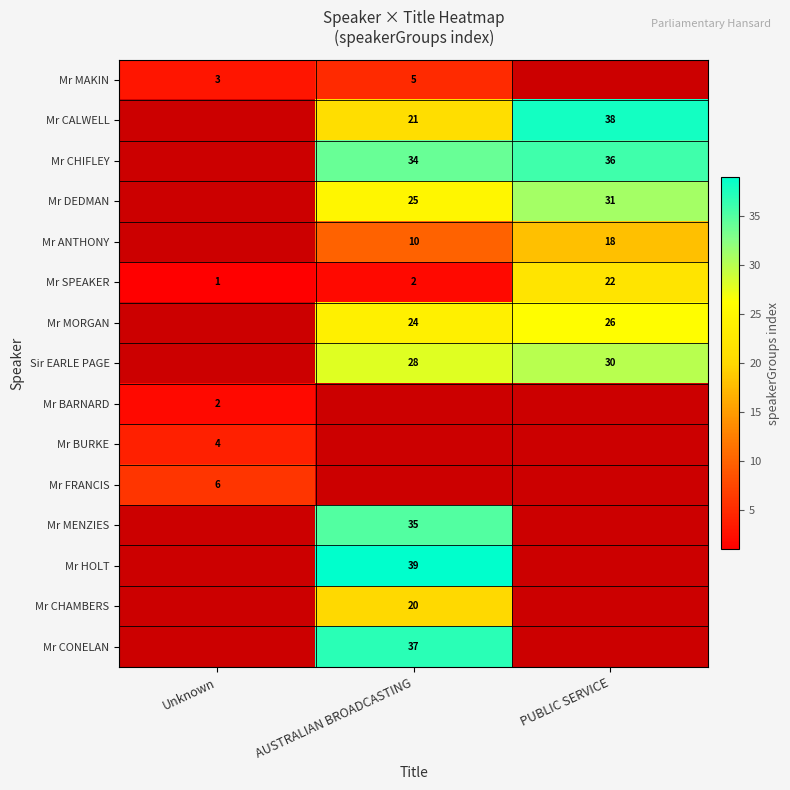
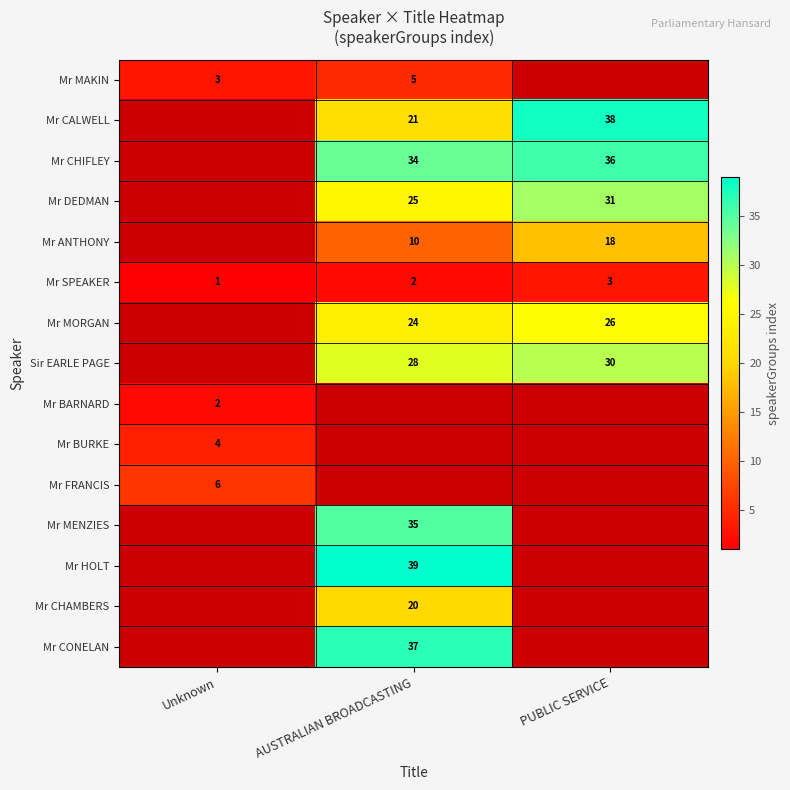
  {
    "Mr MAKIN": {
      "Unknown": 3,
      "AUSTRALIAN BROADCASTING": 5
    },
    "Mr CALWELL": {
      "AUSTRALIAN BROADCASTING": 21,
      "PUBLIC SERVICE": 38
    },
    "Mr CHIFLEY": {
      "AUSTRALIAN BROADCASTING": 34,
      "PUBLIC SERVICE": 36
    },
    "Mr DEDMAN": {
      "AUSTRALIAN BROADCASTING": 25,
      "PUBLIC SERVICE": 31
    },
    "Mr ANTHONY": {
      "AUSTRALIAN BROADCASTING": 10,
      "PUBLIC SERVICE": 18
    },
    "Mr SPEAKER": {
      "Unknown": 1,
      "AUSTRALIAN BROADCASTING": 2,
-     "PUBLIC SERVICE": 22
+     "PUBLIC SERVICE": 3
    },
    "Mr MORGAN": {
      "AUSTRALIAN BROADCASTING": 24,
      "PUBLIC SERVICE": 26
    },
    "Sir EARLE PAGE": {
      "AUSTRALIAN BROADCASTING": 28,
      "PUBLIC SERVICE": 30
    },
    "Mr BARNARD": {
      "Unknown": 2
    },
    "Mr BURKE": {
      "Unknown": 4
    },
    "Mr FRANCIS": {
      "Unknown": 6
    },
    "Mr MENZIES": {
      "AUSTRALIAN BROADCASTING": 35
    },
    "Mr HOLT": {
      "AUSTRALIAN BROADCASTING": 39
    },
    "Mr CHAMBERS": {
      "AUSTRALIAN BROADCASTING": 20
    },
    "Mr CONELAN": {
      "AUSTRALIAN BROADCASTING": 37
    }
  }
